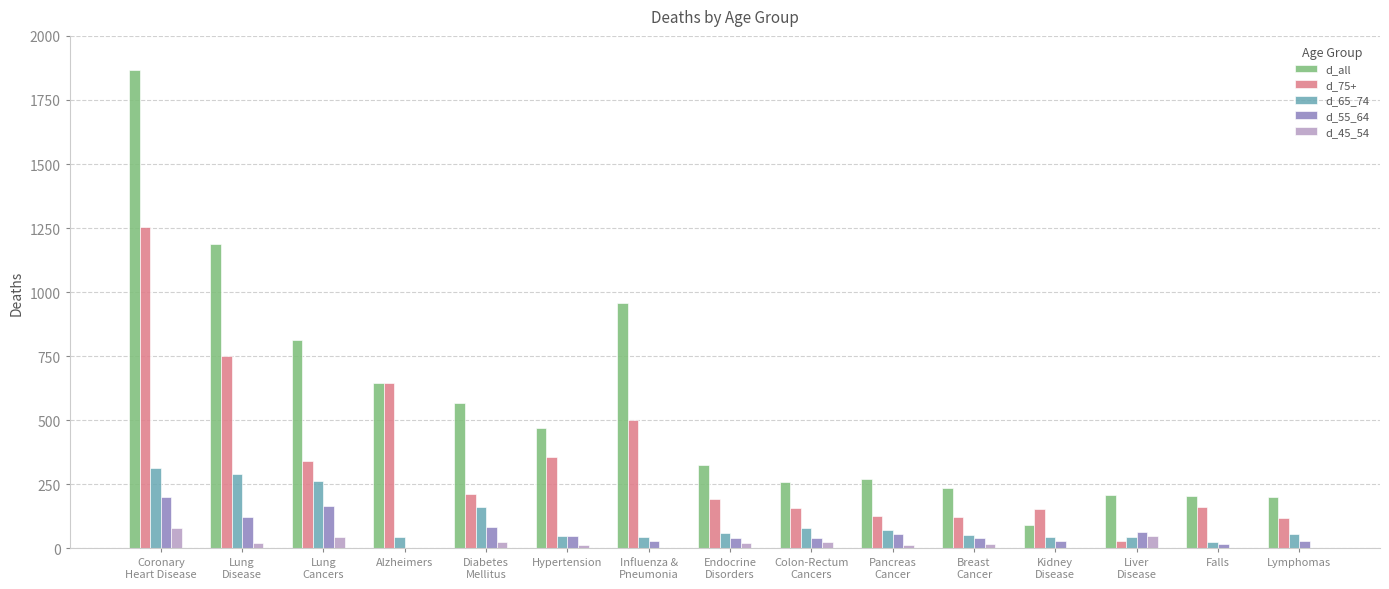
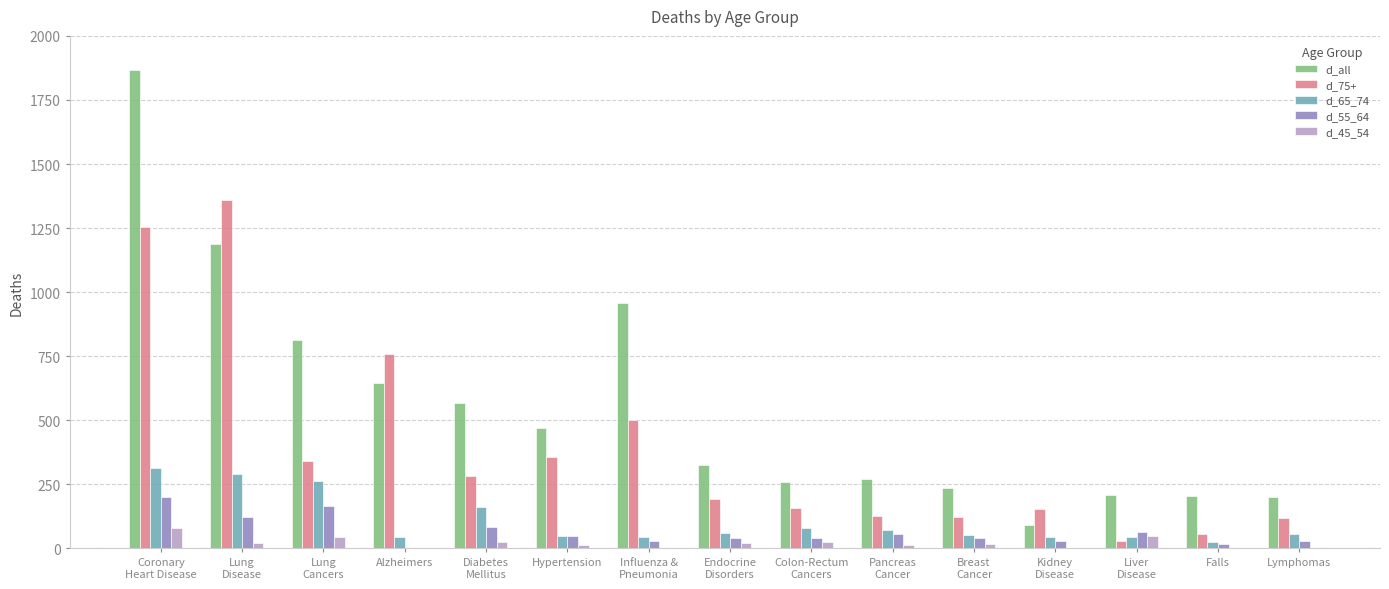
  {
    "d_all": {
      "Coronary Heart Disease": 1870,
      "Lung Disease": 1190,
      "Lung Cancers": 820,
      "Alzheimers": 650,
      "Diabetes Mellitus": 570,
      "Hypertension": 470,
      "Influenza & Pneumonia": 960,
      "Endocrine Disorders": 320,
      "Colon-Rectum Cancers": 260,
      "Pancreas Cancer": 270,
      "Breast Cancer": 240,
      "Kidney Disease": 90,
      "Liver Disease": 210,
      "Falls": 210,
      "Lymphomas": 200
    },
    "d_75+": {
      "Coronary Heart Disease": 1250,
-     "Lung Disease": 750,
+     "Lung Disease": 1360,
      "Lung Cancers": 340,
-     "Alzheimers": 650,
-     "Diabetes Mellitus": 210,
+     "Alzheimers": 760,
+     "Diabetes Mellitus": 280,
      "Hypertension": 360,
      "Influenza & Pneumonia": 500,
      "Endocrine Disorders": 190,
      "Colon-Rectum Cancers": 160,
      "Pancreas Cancer": 130,
      "Breast Cancer": 120,
      "Kidney Disease": 150,
      "Liver Disease": 30,
-     "Falls": 160,
+     "Falls": 60,
      "Lymphomas": 120
    }
  }
